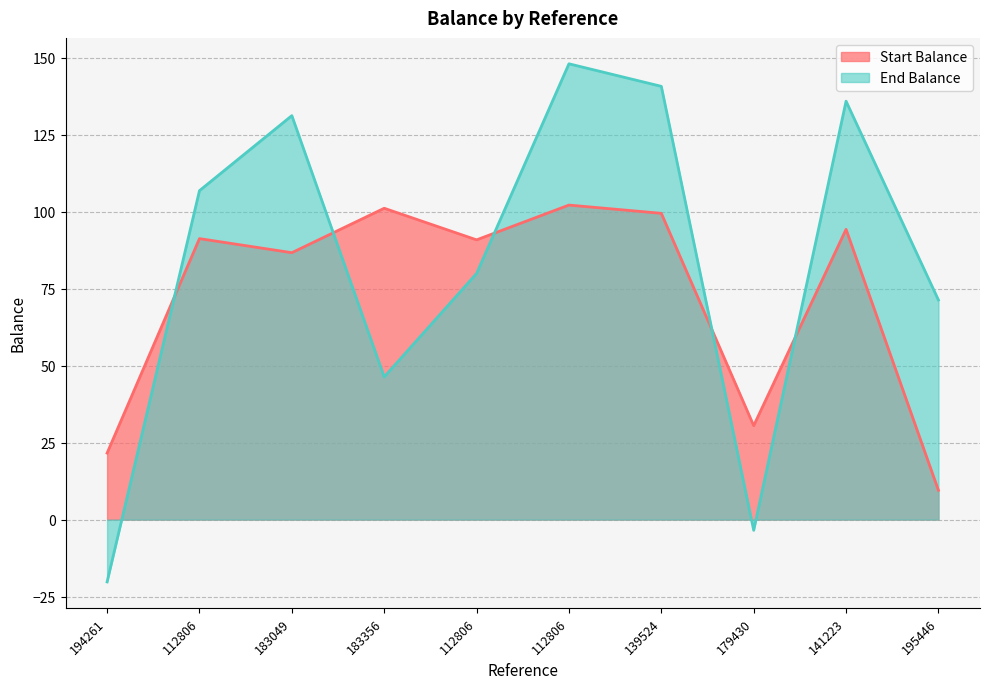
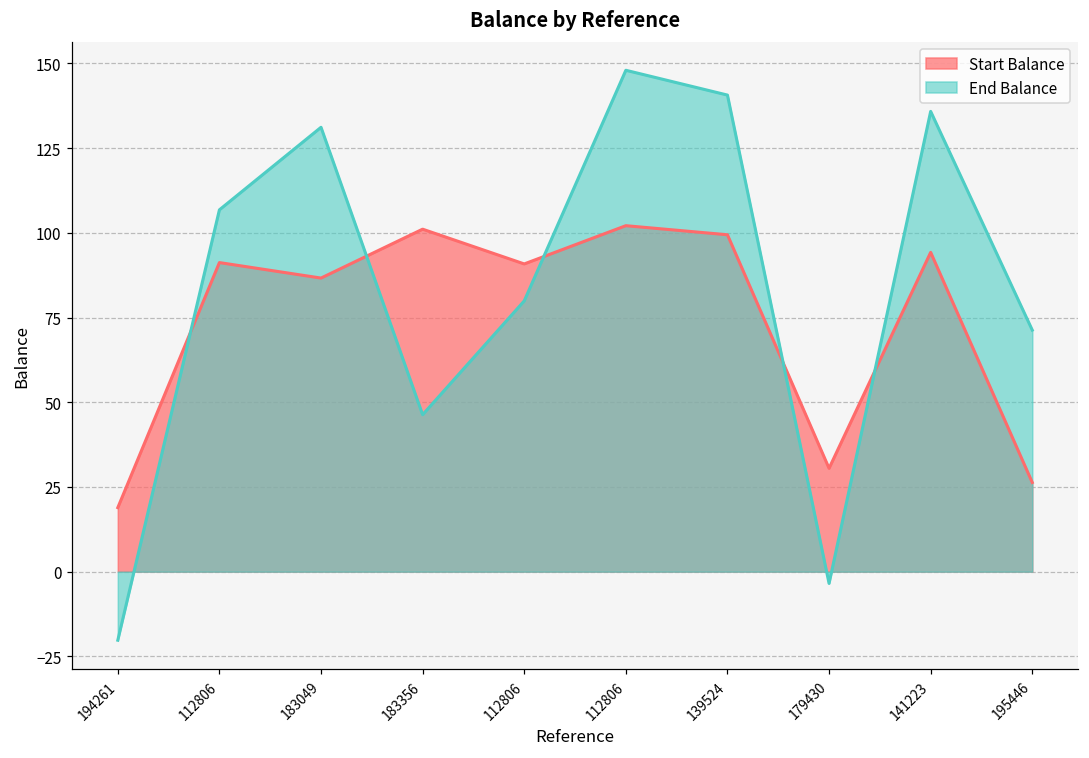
  {
    "Start Balance": {
-     "194261": 22,
+     "194261": 19,
      "183049": 87,
      "183356": 101,
      "139524": 99,
      "179430": 31,
      "141223": 94,
-     "195446": 10
+     "195446": 26
    }
  }
